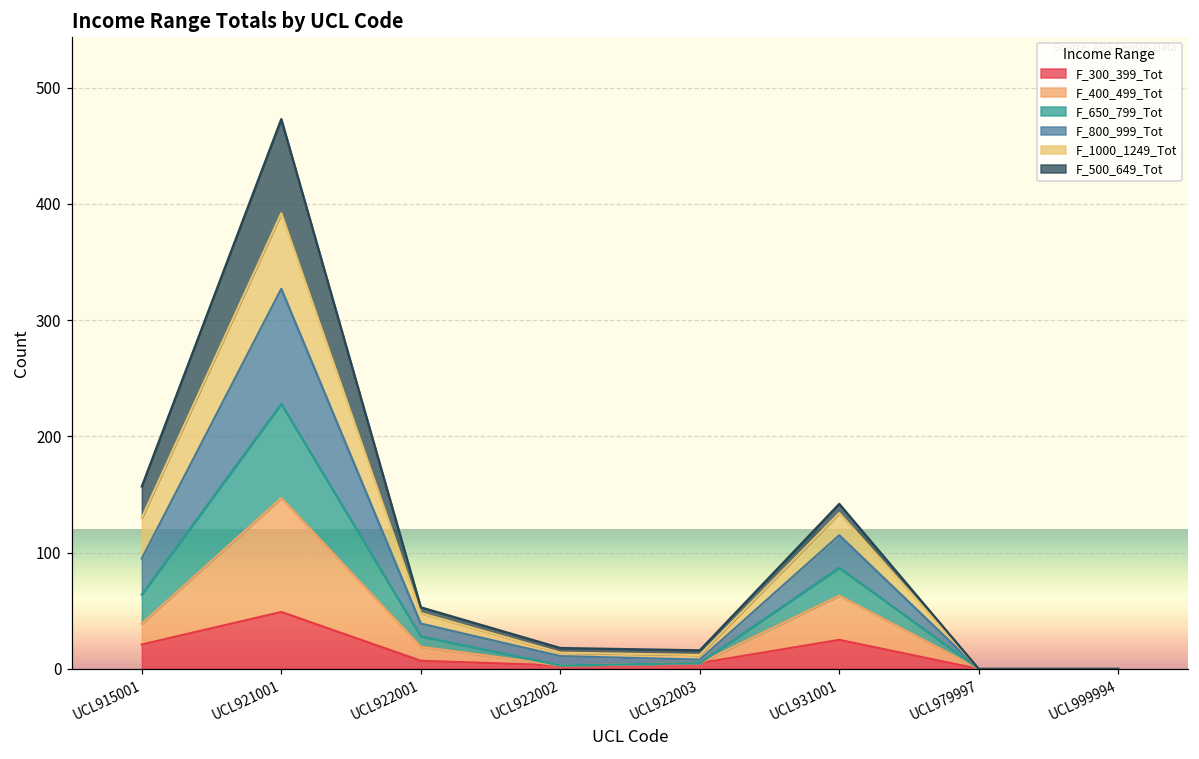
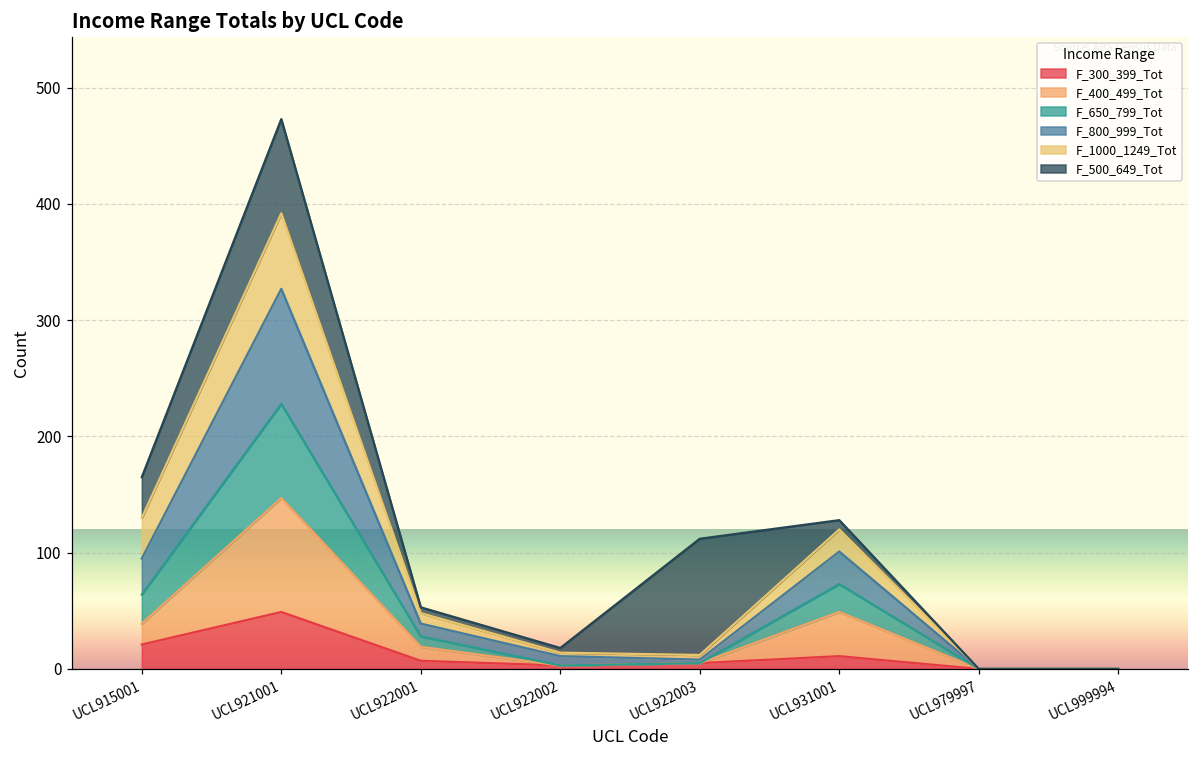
  {
    "F_300_399_Tot": {
      "UCL915001": 21,
      "UCL921001": 49,
      "UCL922001": 7,
-     "UCL931001": 25
+     "UCL931001": 11
    },
    "F_500_649_Tot": {
-     "UCL915001": 27,
+     "UCL915001": 35,
      "UCL921001": 81,
      "UCL922001": 5,
      "UCL922002": 4,
-     "UCL922003": 4,
+     "UCL922003": 100,
      "UCL931001": 8
    }
  }
